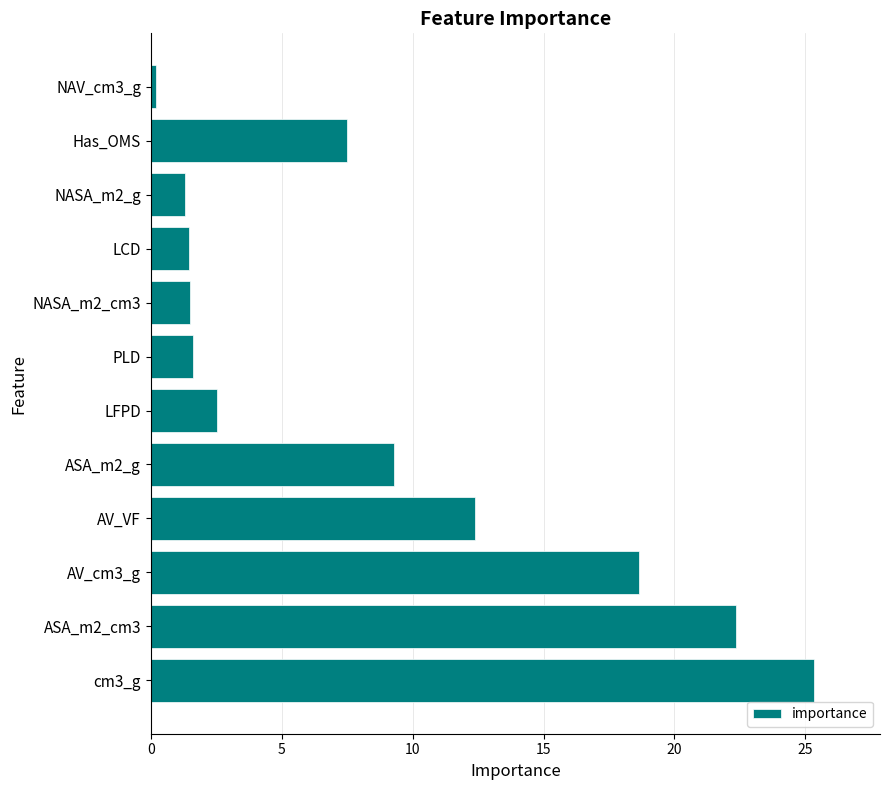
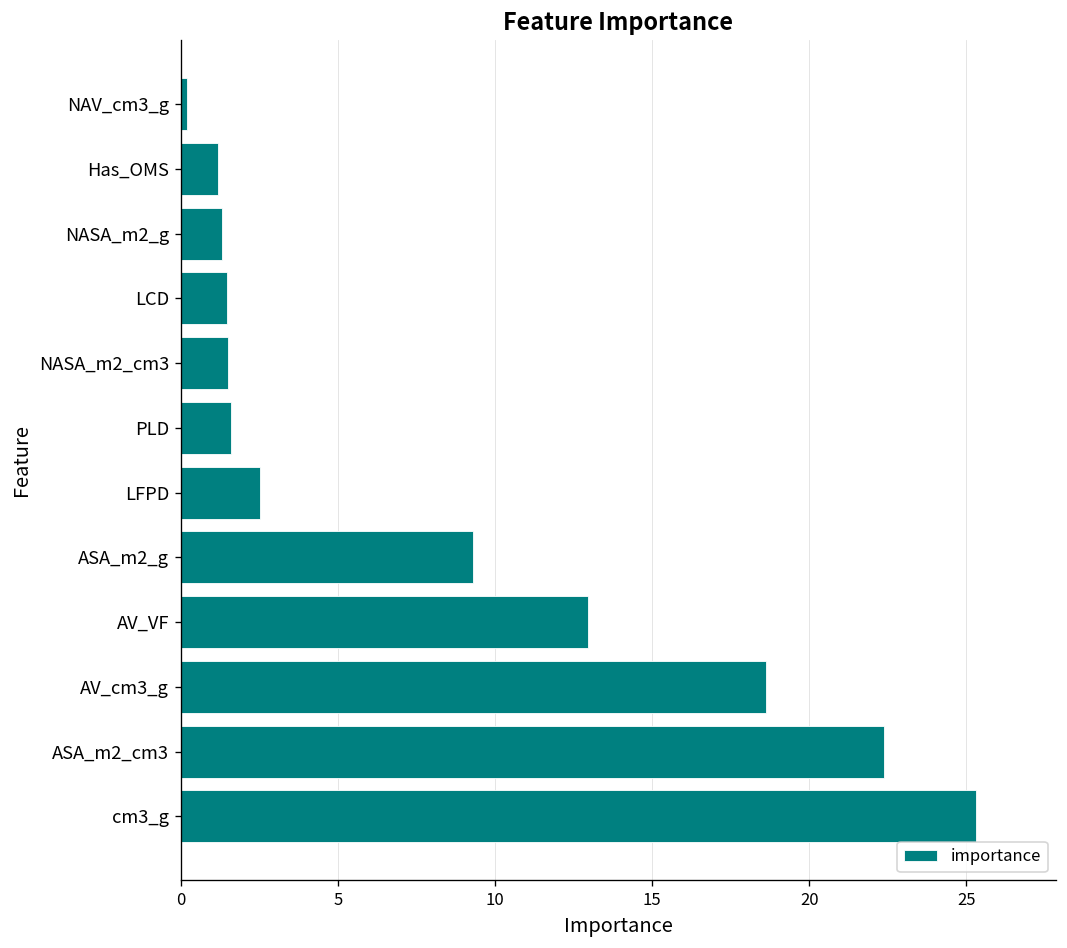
  {
    "NAV_cm3_g": 0.2,
-   "Has_OMS": 7.5,
+   "Has_OMS": 1.2,
    "NASA_m2_g": 1.3,
    "LCD": 1.5,
    "NASA_m2_cm3": 1.5,
    "PLD": 1.6,
    "LFPD": 2.5,
    "ASA_m2_g": 9.3,
-   "AV_VF": 12.4,
+   "AV_VF": 12.9,
    "AV_cm3_g": 18.6,
    "ASA_m2_cm3": 22.4,
    "cm3_g": 25.3
  }
